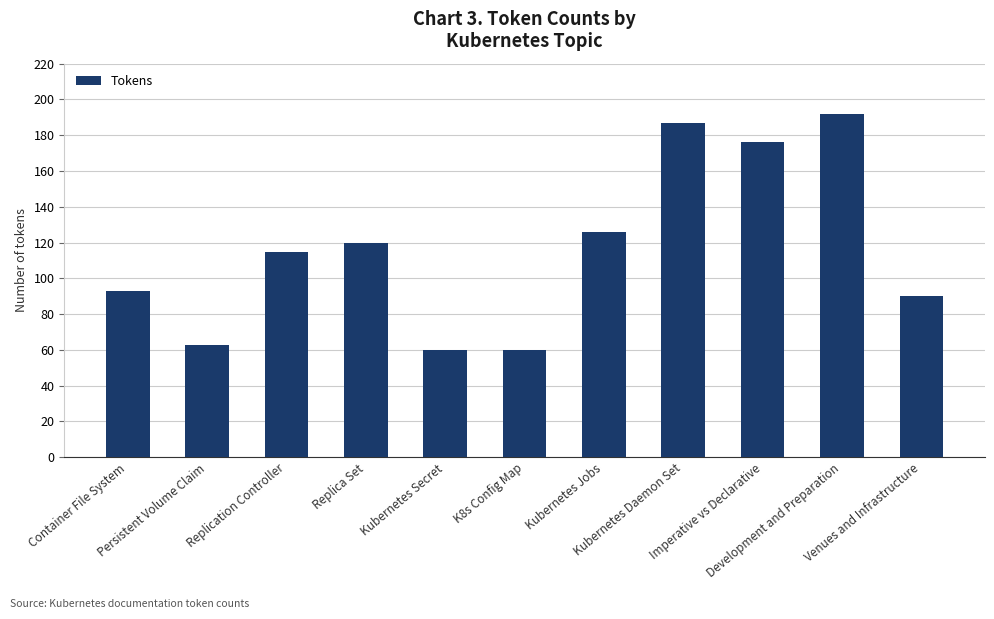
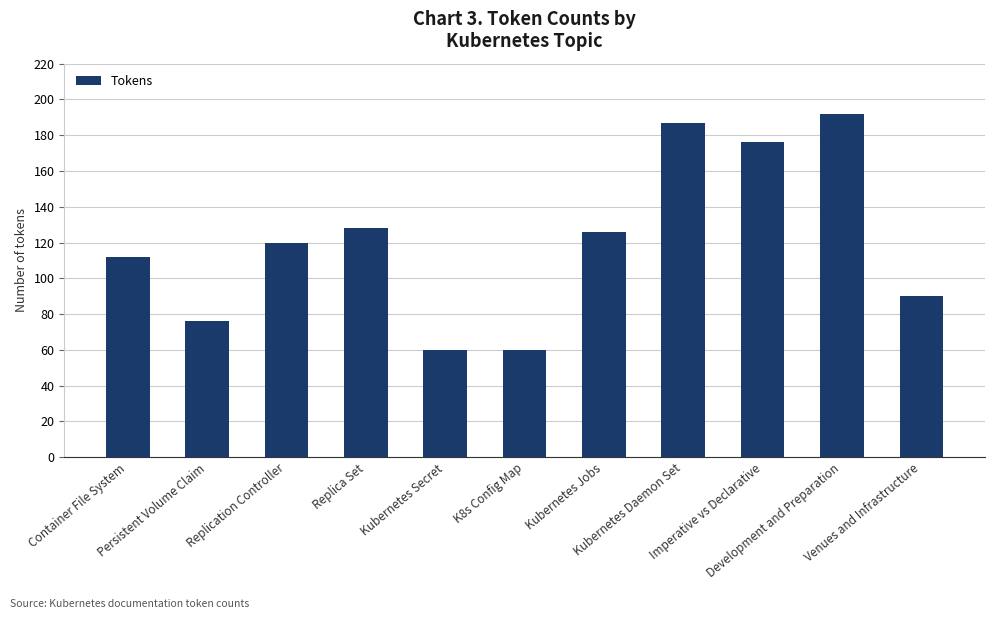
  {
-   "Container File System": 93,
-   "Persistent Volume Claim": 63,
-   "Replication Controller": 115,
-   "Replica Set": 120,
+   "Container File System": 112,
+   "Persistent Volume Claim": 76,
+   "Replication Controller": 120,
+   "Replica Set": 128,
    "Kubernetes Secret": 60,
    "K8s Config Map": 60,
    "Kubernetes Jobs": 126,
    "Kubernetes Daemon Set": 187,
    "Imperative vs Declarative": 176,
    "Development and Preparation": 192,
    "Venues and Infrastructure": 90
  }
